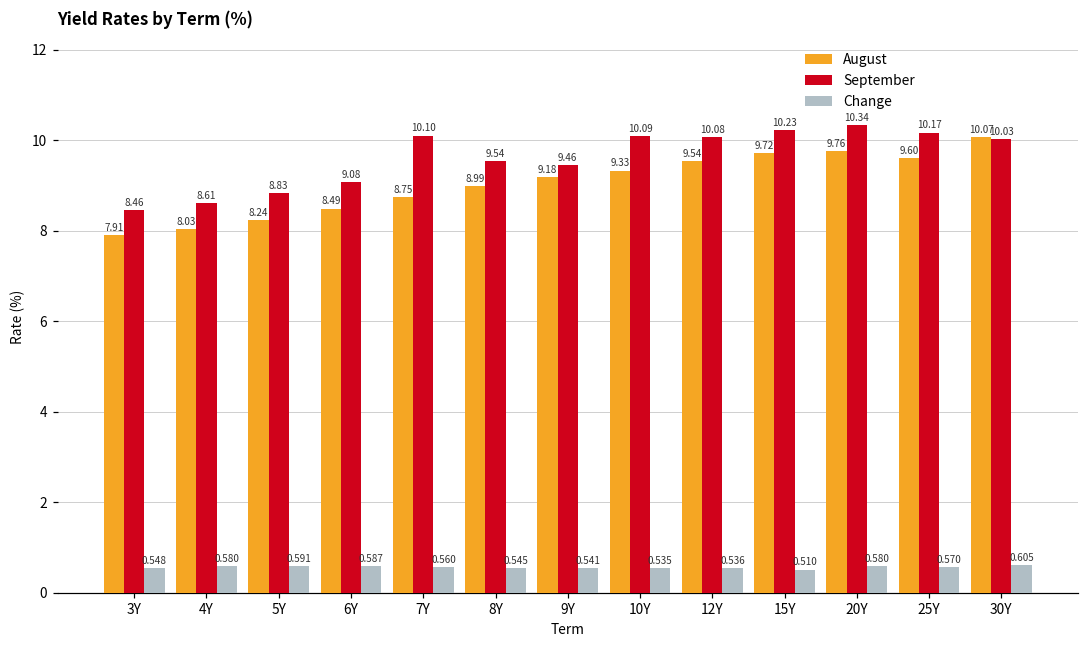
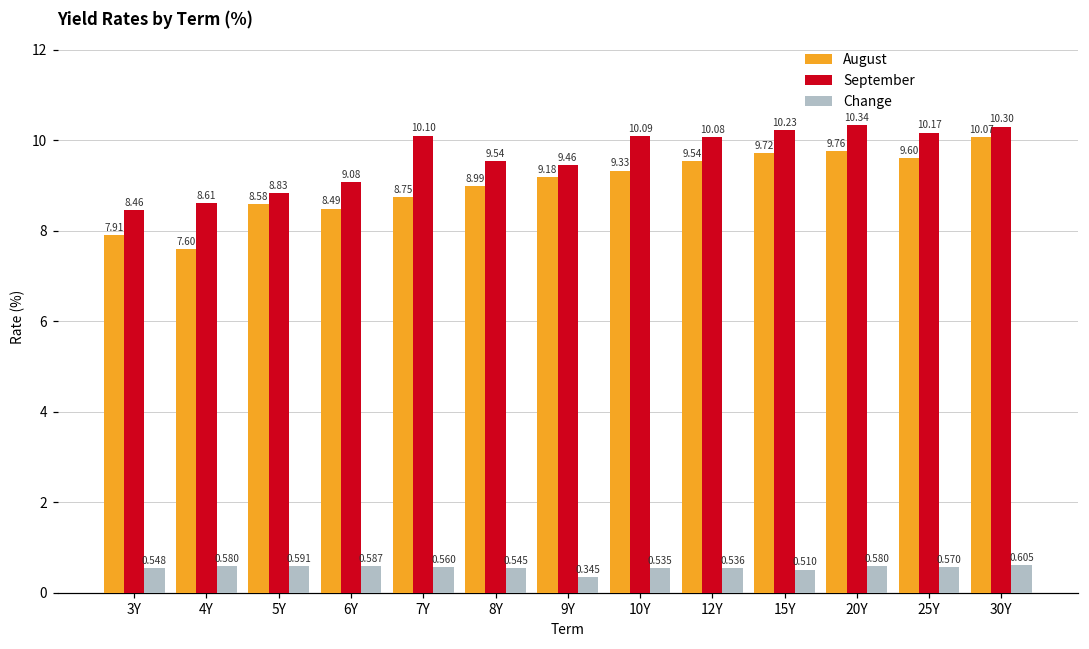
  {
    "August": {
      "3Y": 7.91,
-     "4Y": 8.03,
-     "5Y": 8.24,
+     "4Y": 7.60,
+     "5Y": 8.58,
      "6Y": 8.49,
      "7Y": 8.75,
      "8Y": 8.99,
      "9Y": 9.18,
      "10Y": 9.33,
      "12Y": 9.54,
      "15Y": 9.72,
      "20Y": 9.76,
      "25Y": 9.60,
      "30Y": 10.07
    },
    "September": {
      "3Y": 8.46,
      "4Y": 8.61,
      "5Y": 8.83,
      "6Y": 9.08,
      "7Y": 10.10,
      "8Y": 9.54,
      "9Y": 9.46,
      "10Y": 10.09,
      "12Y": 10.08,
      "15Y": 10.23,
      "20Y": 10.34,
      "25Y": 10.17,
-     "30Y": 10.03
+     "30Y": 10.30
    },
    "Change": {
      "3Y": 0.548,
      "4Y": 0.580,
      "5Y": 0.591,
      "6Y": 0.587,
      "7Y": 0.560,
      "8Y": 0.545,
-     "9Y": 0.541,
+     "9Y": 0.345,
      "10Y": 0.535,
      "12Y": 0.536,
      "15Y": 0.510,
      "20Y": 0.580,
      "25Y": 0.570,
      "30Y": 0.605
    }
  }
